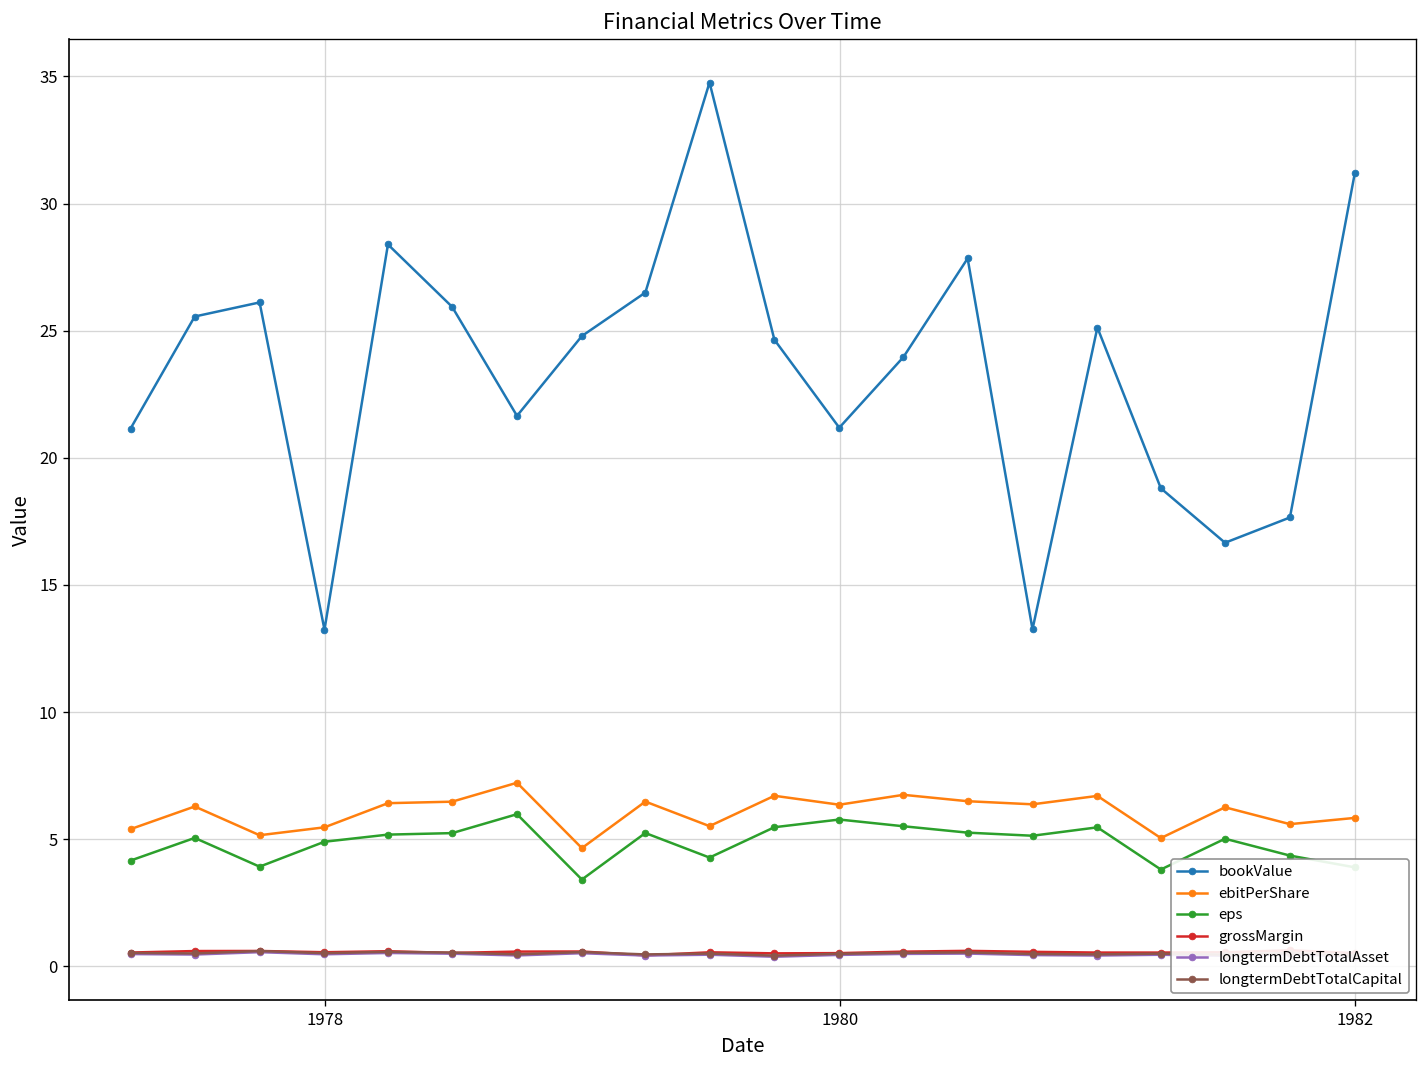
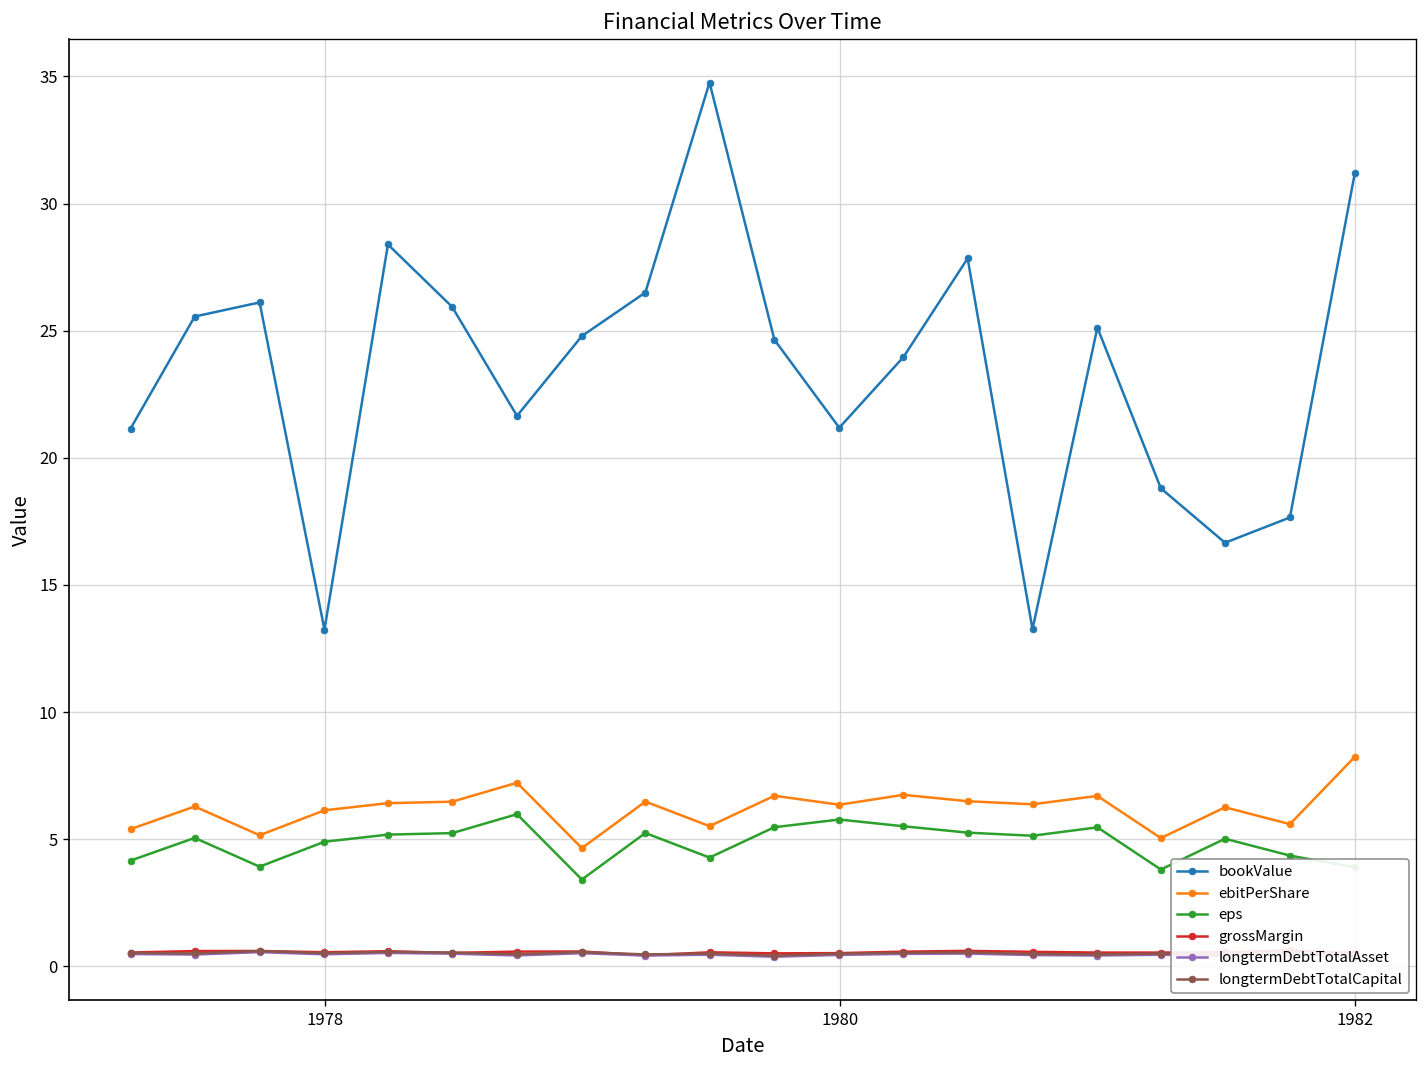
  {
    "bookValue": {
      "1978": 13.2,
      "1980": 21.2,
      "1982": 31.2
    },
    "ebitPerShare": {
-     "1978": 5.5,
+     "1978": 6.1,
      "1980": 6.4,
-     "1982": 5.8
+     "1982": 8.2
    },
    "eps": {
      "1978": 4.9,
      "1980": 5.8
    }
  }
